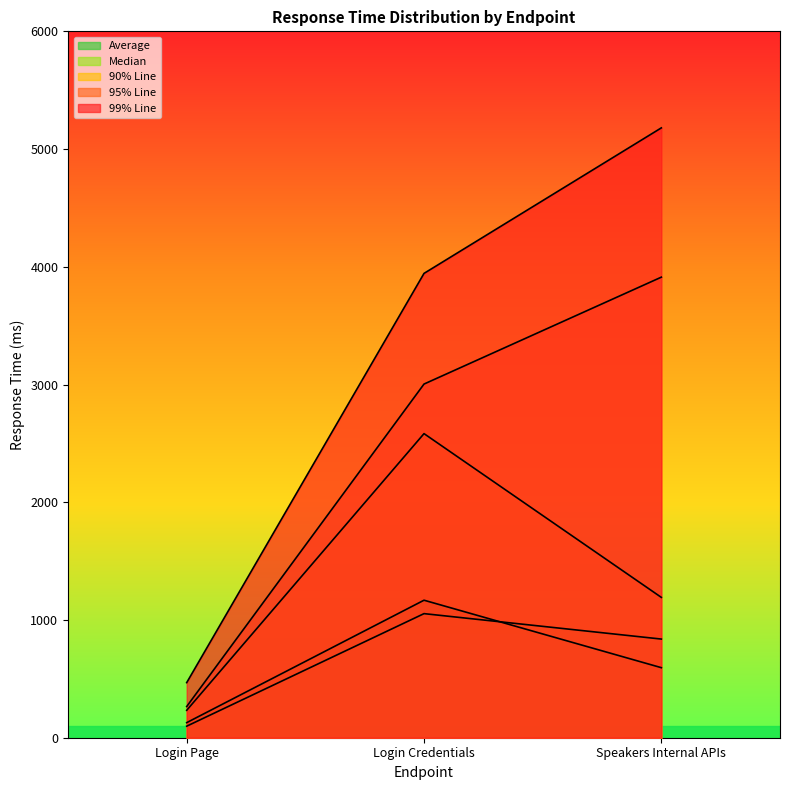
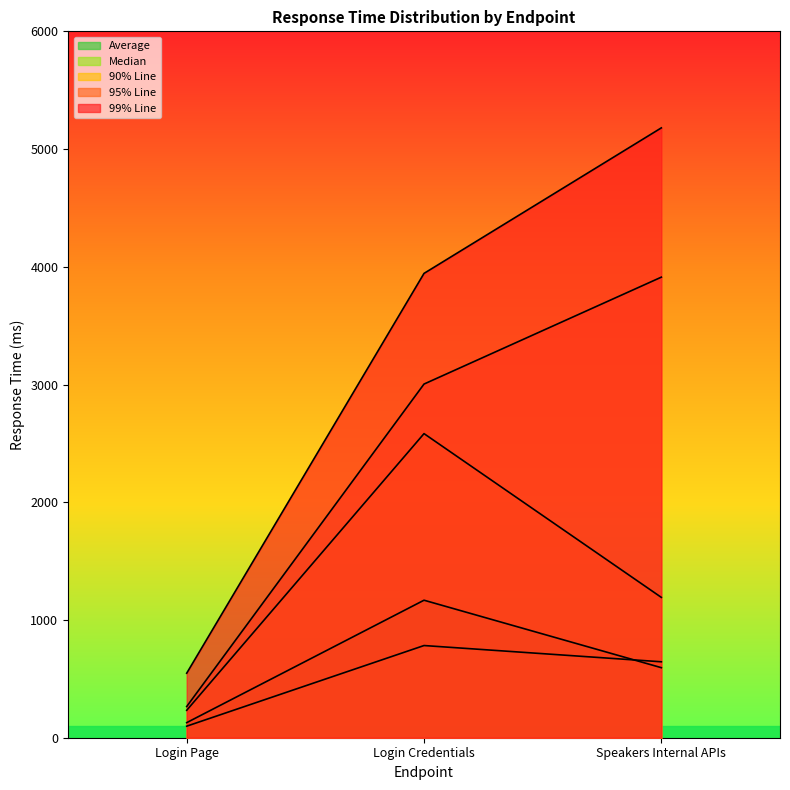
  {
    "Average": {
      "Login Page": 130,
      "Login Credentials": 1170,
      "Speakers Internal APIs": 600
    },
    "Median": {
-     "Login Credentials": 1050,
-     "Speakers Internal APIs": 840
+     "Login Credentials": 780,
+     "Speakers Internal APIs": 650
    },
    "90% Line": {
      "Login Page": 230,
      "Login Credentials": 2580,
      "Speakers Internal APIs": 1190
    },
    "95% Line": {
      "Login Page": 270,
      "Login Credentials": 3000,
      "Speakers Internal APIs": 3910
    },
    "99% Line": {
-     "Login Page": 470,
+     "Login Page": 550,
      "Login Credentials": 3940,
      "Speakers Internal APIs": 5180
    }
  }
